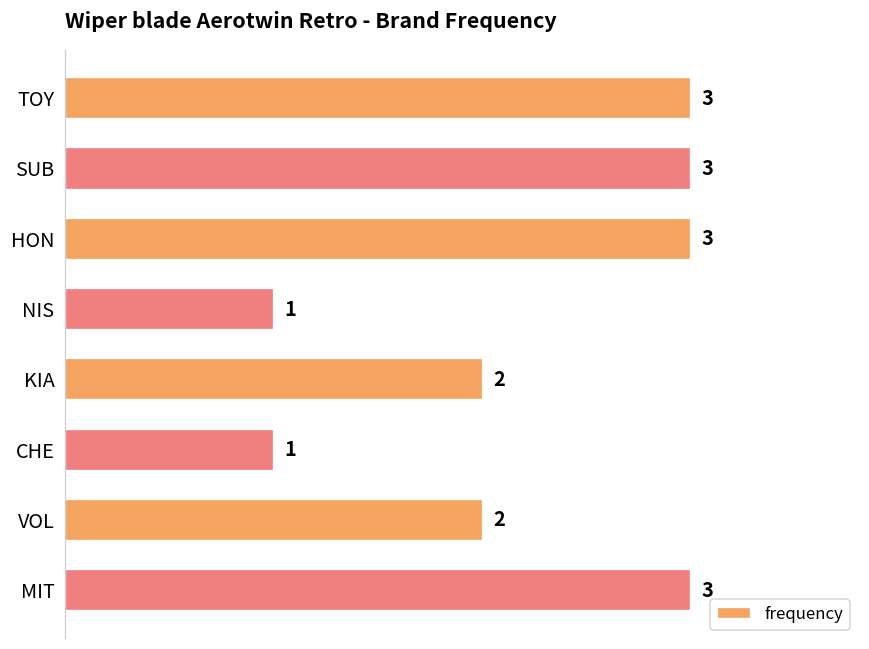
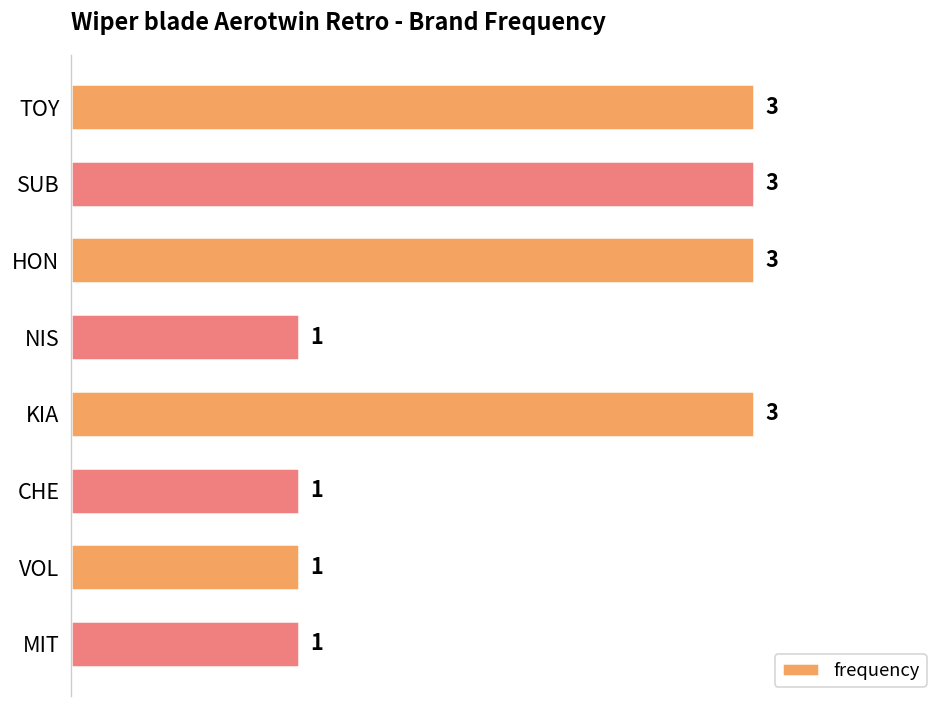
  {
    "TOY": 3,
    "SUB": 3,
    "HON": 3,
    "NIS": 1,
-   "KIA": 2,
+   "KIA": 3,
    "CHE": 1,
-   "VOL": 2,
-   "MIT": 3
+   "VOL": 1,
+   "MIT": 1
  }
